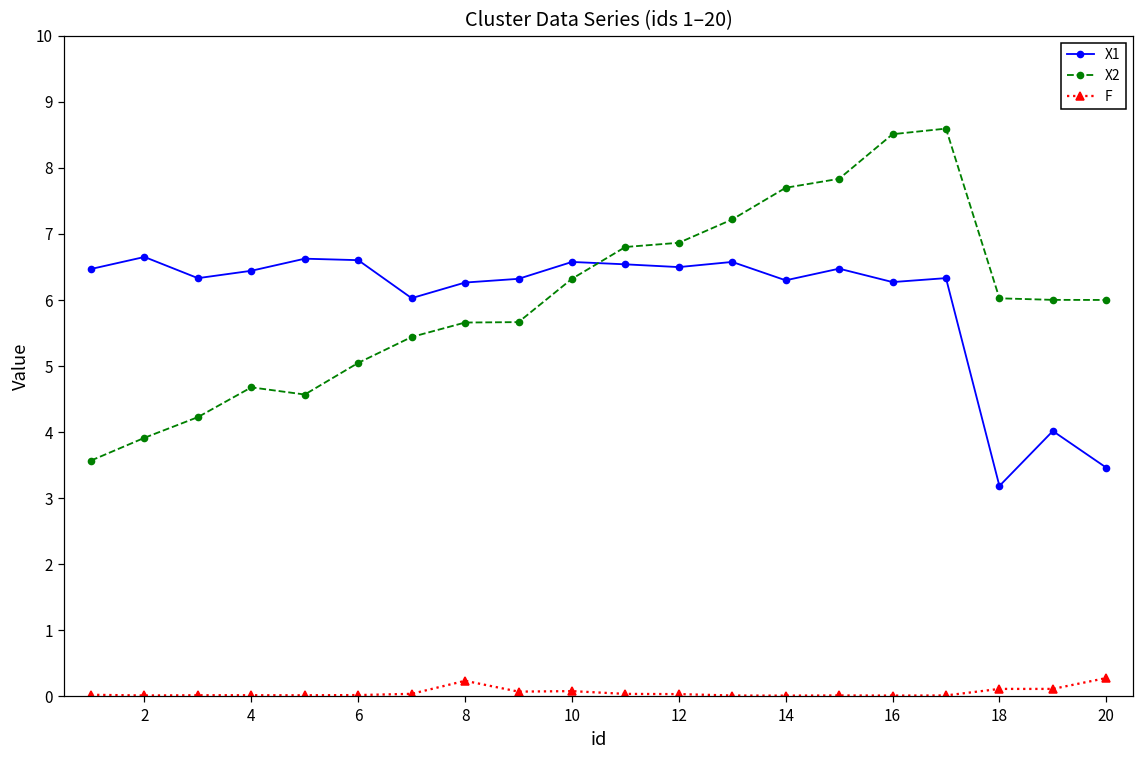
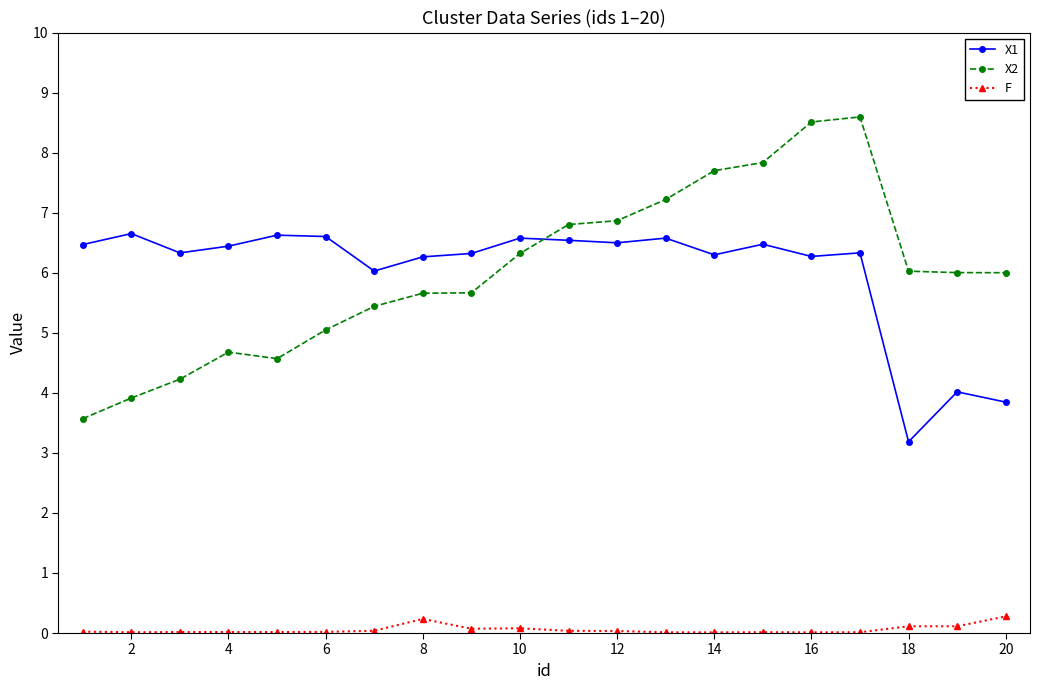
  {
    "X1": {
      "2": 6.7,
      "4": 6.4,
      "6": 6.6,
      "8": 6.3,
      "10": 6.6,
      "12": 6.5,
      "14": 6.3,
      "16": 6.3,
      "18": 3.2,
-     "20": 3.5
+     "20": 3.8
    },
    "X2": {
      "2": 3.9,
      "4": 4.7,
      "6": 5.0,
      "8": 5.7,
      "10": 6.3,
      "12": 6.9,
      "14": 7.7,
      "16": 8.5,
      "18": 6.0,
      "20": 6.0
    },
    "F": {
      "2": 0.0,
      "4": 0.0,
      "6": 0.0,
      "8": 0.2,
      "10": 0.1,
      "12": 0.0,
      "14": 0.0,
      "16": 0.0,
      "18": 0.1,
      "20": 0.3
    }
  }
